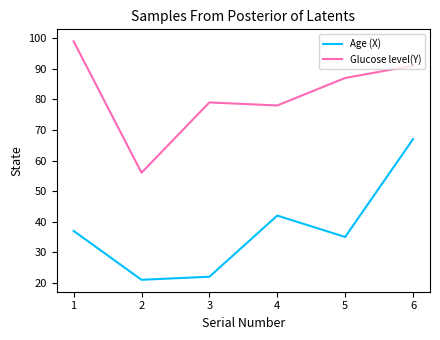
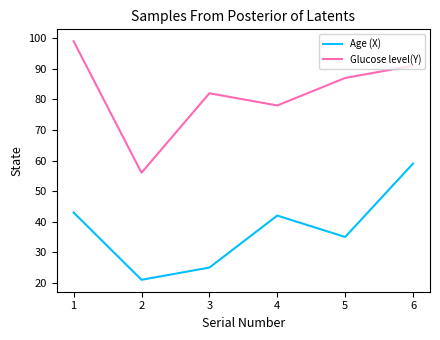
  {
    "Age (X)": {
-     "1": 37,
+     "1": 43,
      "2": 21,
-     "3": 22,
+     "3": 25,
      "4": 42,
      "5": 35,
-     "6": 67
+     "6": 59
    },
    "Glucose level(Y)": {
      "1": 99,
      "2": 56,
-     "3": 79,
+     "3": 82,
      "4": 78,
      "5": 87
    }
  }
